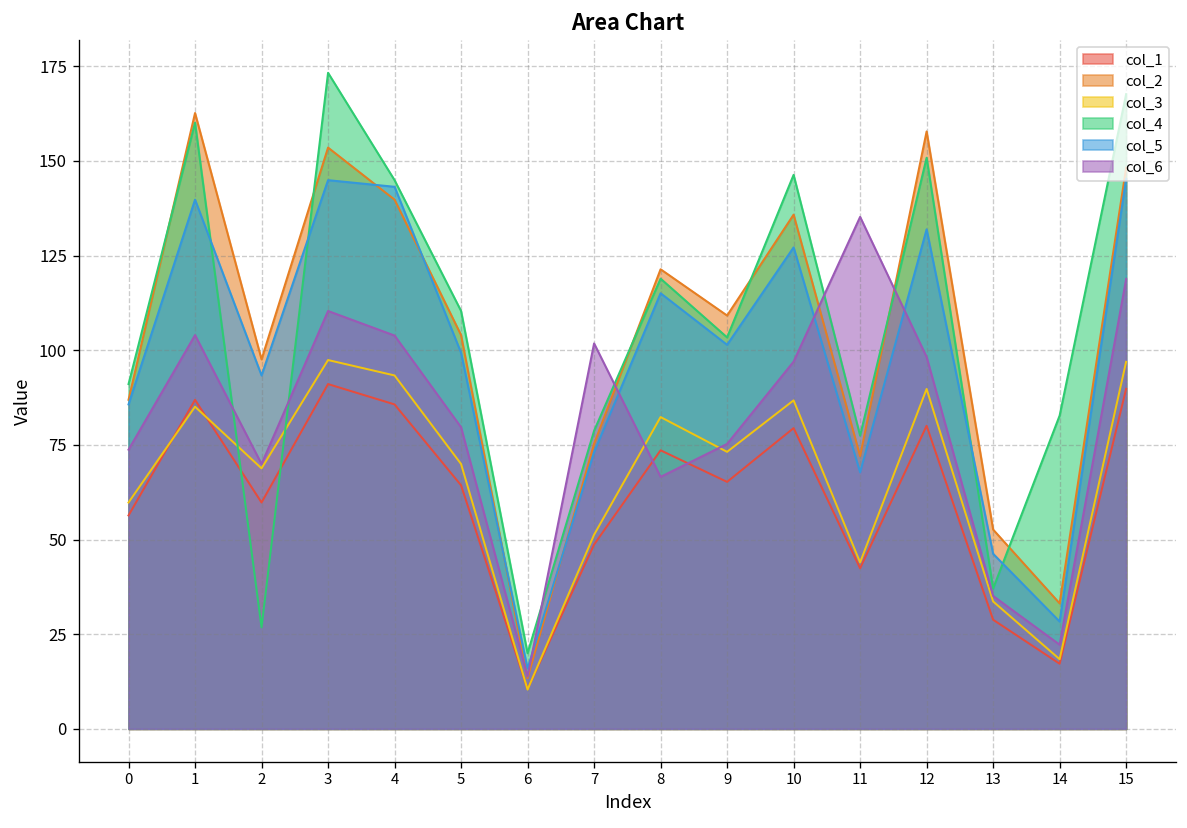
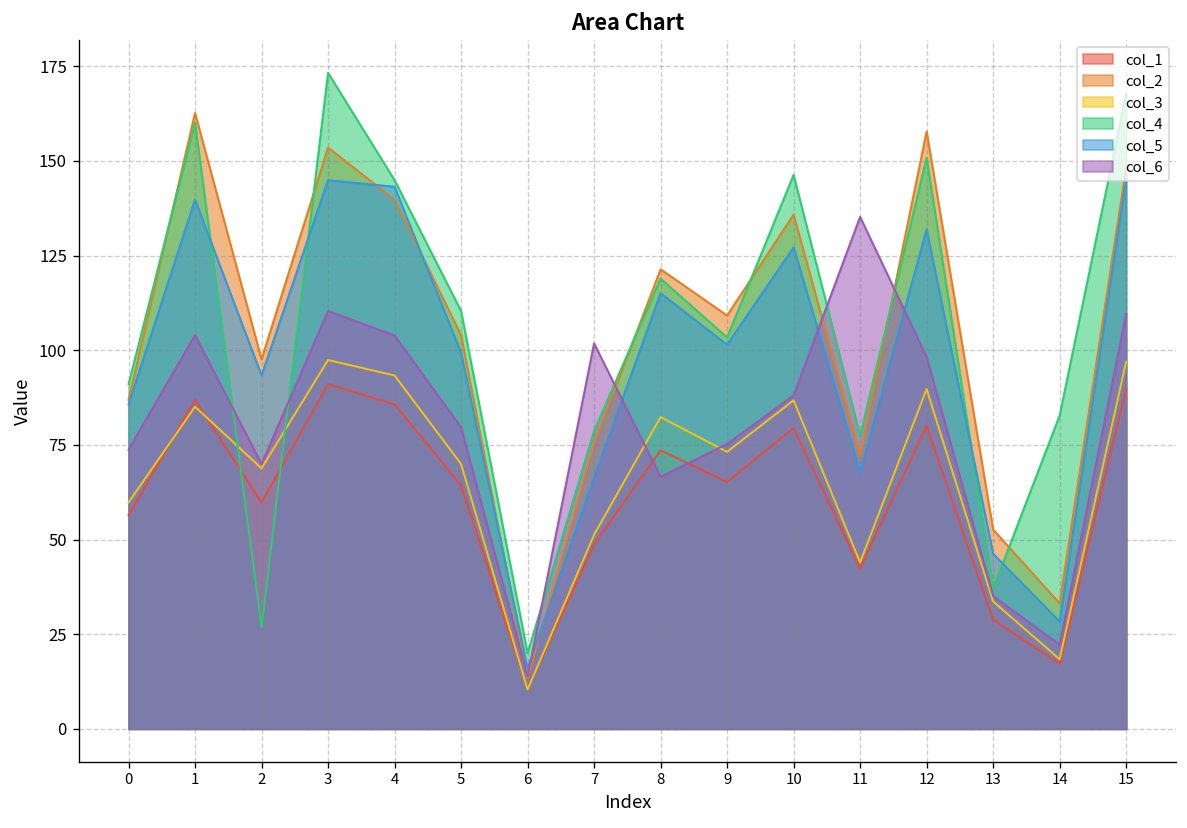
  {
    "col_3": {
      "0": 60,
      "1": 85,
      "2": 69,
      "3": 97,
      "4": 93,
      "5": 70,
      "7": 51,
      "8": 82,
      "9": 73,
      "10": 87,
      "11": 44,
      "12": 90,
      "13": 34,
      "14": 18,
      "15": 97
    },
    "col_4": {
      "0": 91,
      "1": 160,
      "2": 27,
      "3": 173,
      "4": 145,
      "5": 110,
      "6": 20,
      "7": 79,
      "8": 119,
      "9": 103,
      "10": 146,
      "11": 77,
      "12": 151,
      "13": 37,
      "14": 83
    },
    "col_5": {
      "0": 86,
      "1": 140,
      "2": 93,
      "3": 145,
      "4": 143,
      "5": 99,
      "6": 16,
-     "7": 73,
+     "7": 66,
      "8": 115,
      "9": 101,
      "10": 127,
      "11": 68,
      "12": 132,
      "13": 46,
      "14": 28
    },
    "col_6": {
      "0": 74,
      "1": 104,
      "2": 70,
      "3": 110,
      "4": 104,
      "5": 80,
      "7": 102,
      "8": 67,
      "9": 75,
-     "10": 97,
+     "10": 88,
      "11": 135,
      "12": 98,
      "13": 35,
      "14": 22,
-     "15": 119
+     "15": 110
    }
  }
